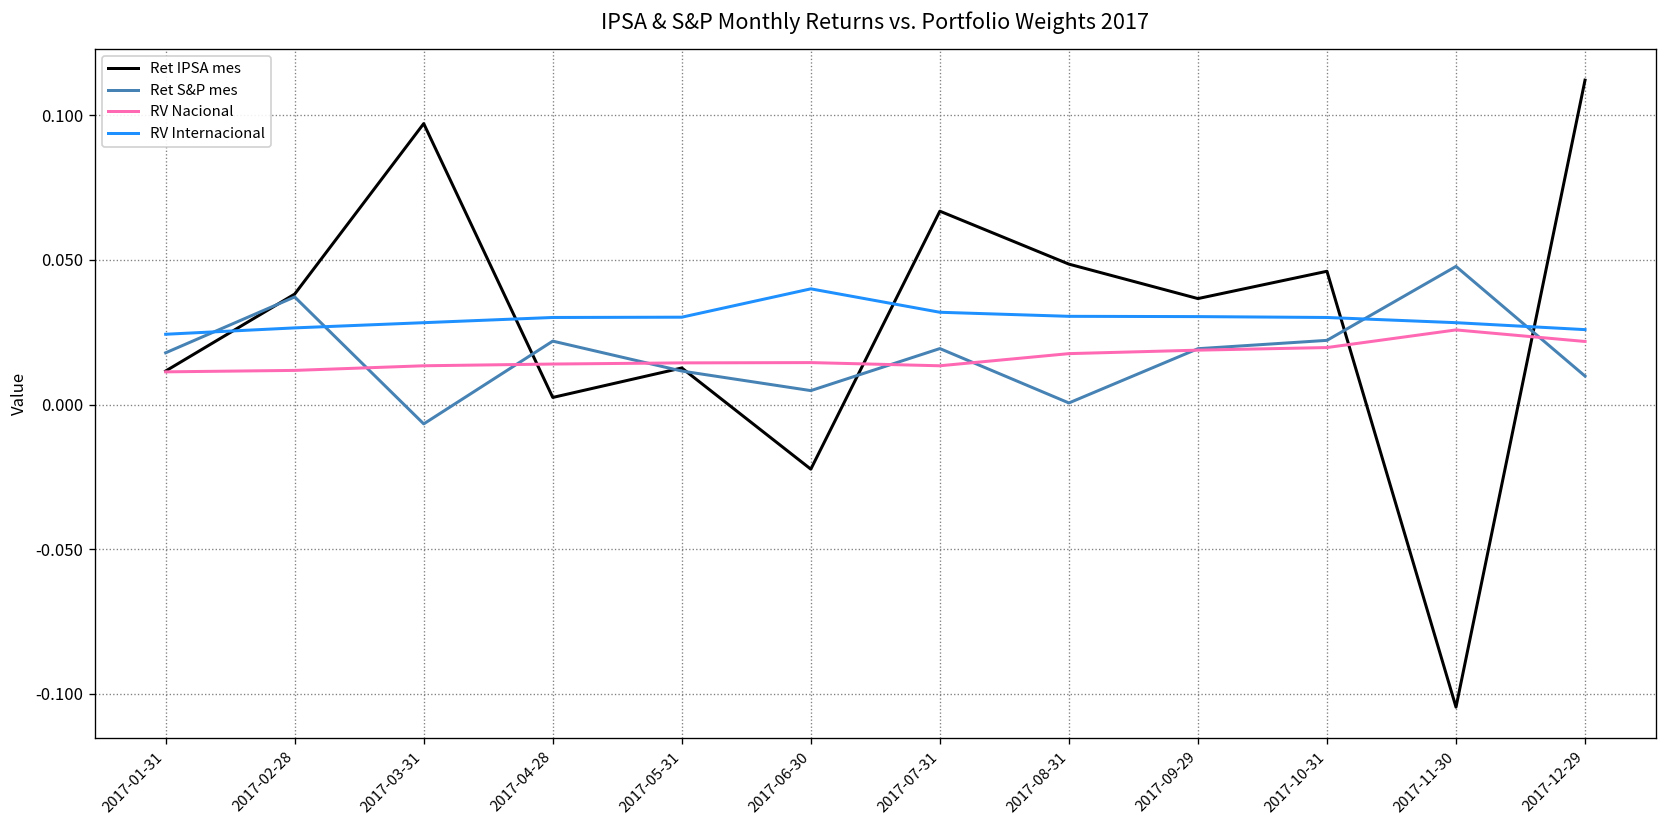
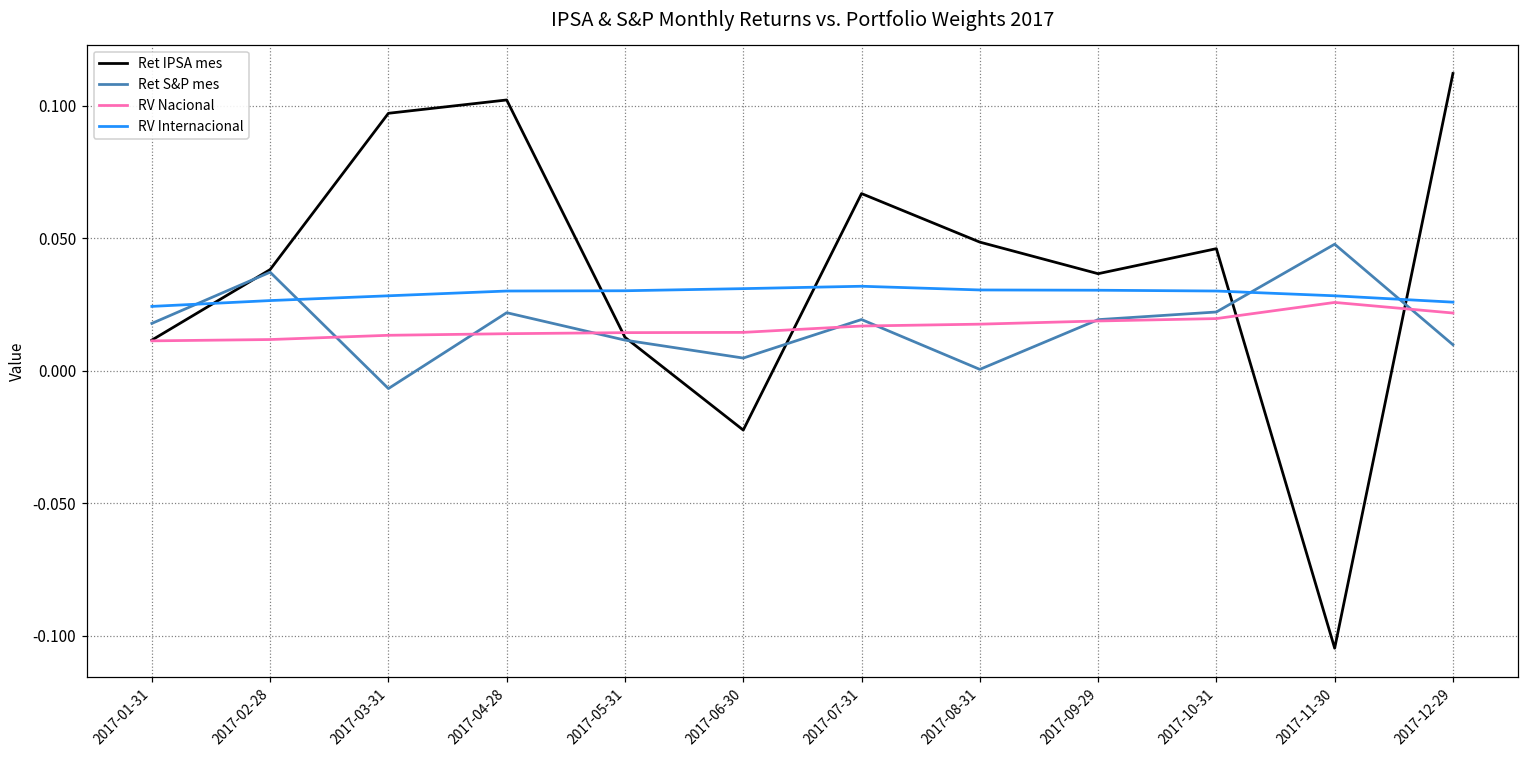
  {
    "Ret IPSA mes": {
      "2017-03-31": 0.097,
-     "2017-04-28": 0.002,
+     "2017-04-28": 0.102,
      "2017-05-31": 0.013,
      "2017-06-30": -0.022,
      "2017-07-31": 0.067,
      "2017-08-31": 0.049,
      "2017-09-29": 0.037,
      "2017-10-31": 0.046,
      "2017-11-30": -0.105,
      "2017-12-29": 0.112
    },
    "Ret S&P mes": {
      "2017-01-31": 0.018,
      "2017-03-31": -0.007,
      "2017-04-28": 0.022,
      "2017-05-31": 0.012,
      "2017-06-30": 0.005,
      "2017-07-31": 0.019,
      "2017-08-31": 0.001,
      "2017-10-31": 0.022,
      "2017-11-30": 0.048,
      "2017-12-29": 0.010
    },
    "RV Nacional": {
      "2017-02-28": 0.012,
      "2017-03-31": 0.013,
      "2017-04-28": 0.014,
      "2017-05-31": 0.014,
      "2017-06-30": 0.015,
-     "2017-07-31": 0.013,
+     "2017-07-31": 0.017,
      "2017-08-31": 0.018,
      "2017-10-31": 0.020,
      "2017-11-30": 0.026,
      "2017-12-29": 0.022
    },
    "RV Internacional": {
      "2017-01-31": 0.024,
      "2017-02-28": 0.027,
      "2017-03-31": 0.028,
      "2017-04-28": 0.030,
      "2017-05-31": 0.030,
-     "2017-06-30": 0.040,
+     "2017-06-30": 0.031,
      "2017-07-31": 0.032,
      "2017-08-31": 0.031,
      "2017-09-29": 0.030,
      "2017-10-31": 0.030,
      "2017-11-30": 0.028,
      "2017-12-29": 0.026
    }
  }
